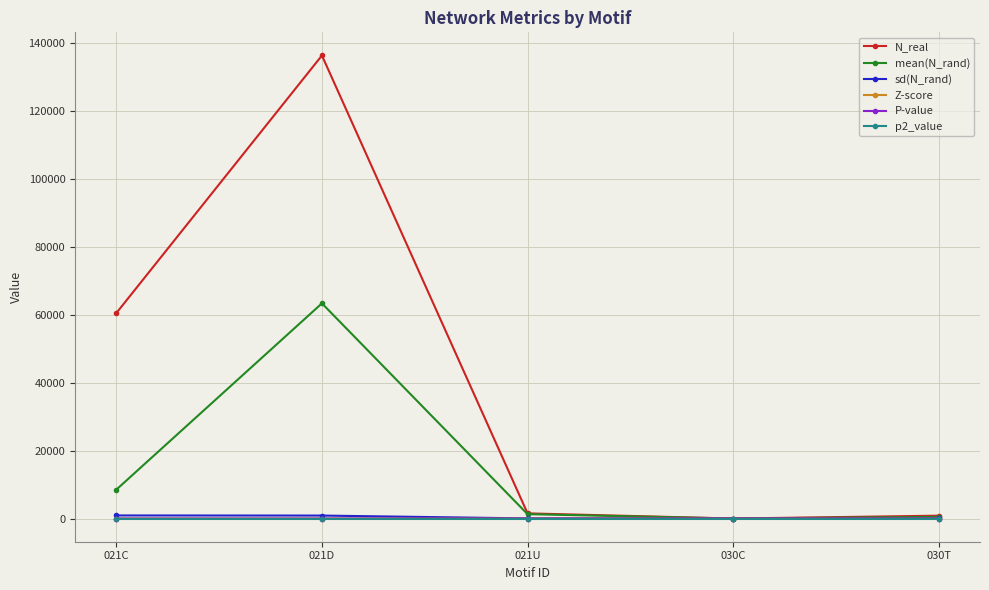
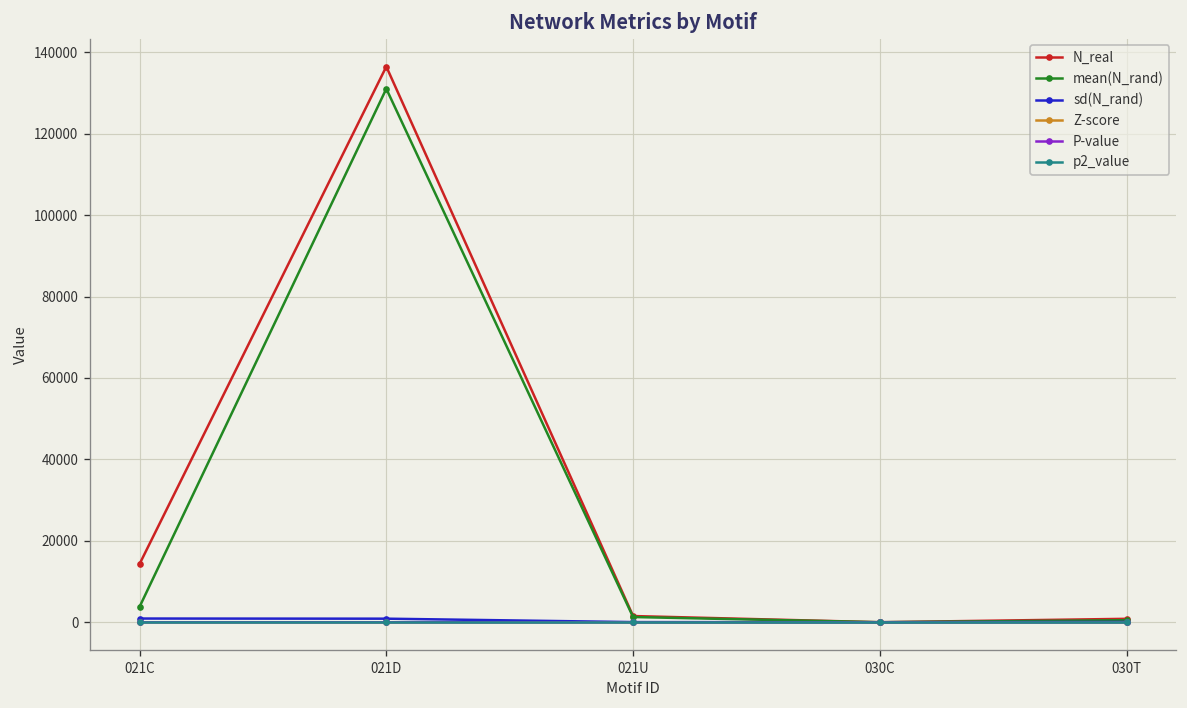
  {
    "N_real": {
-     "021C": 61000,
+     "021C": 14000,
      "021D": 136000
    },
    "mean(N_rand)": {
-     "021C": 9000,
-     "021D": 63000
+     "021C": 4000,
+     "021D": 131000
    },
    "sd(N_rand)": {
      "021C": 1000,
      "021D": 1000
    }
  }
